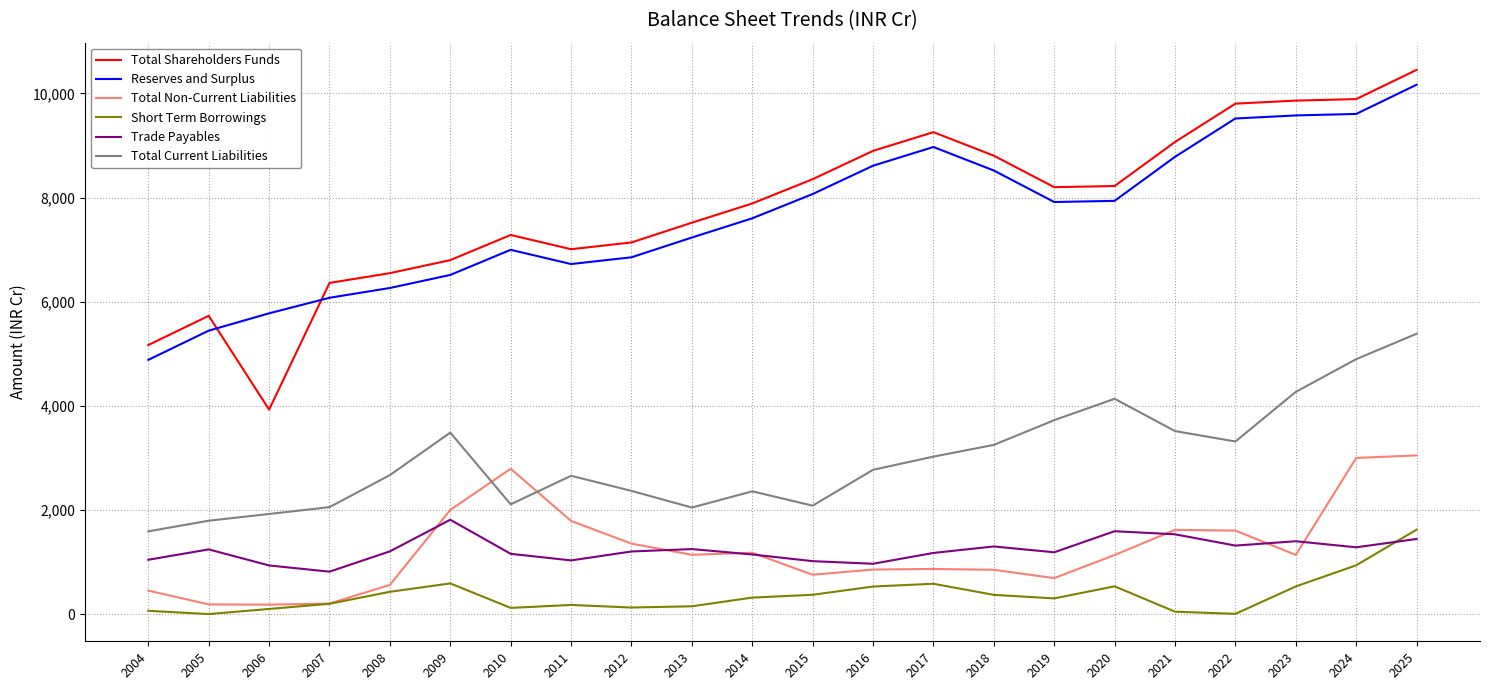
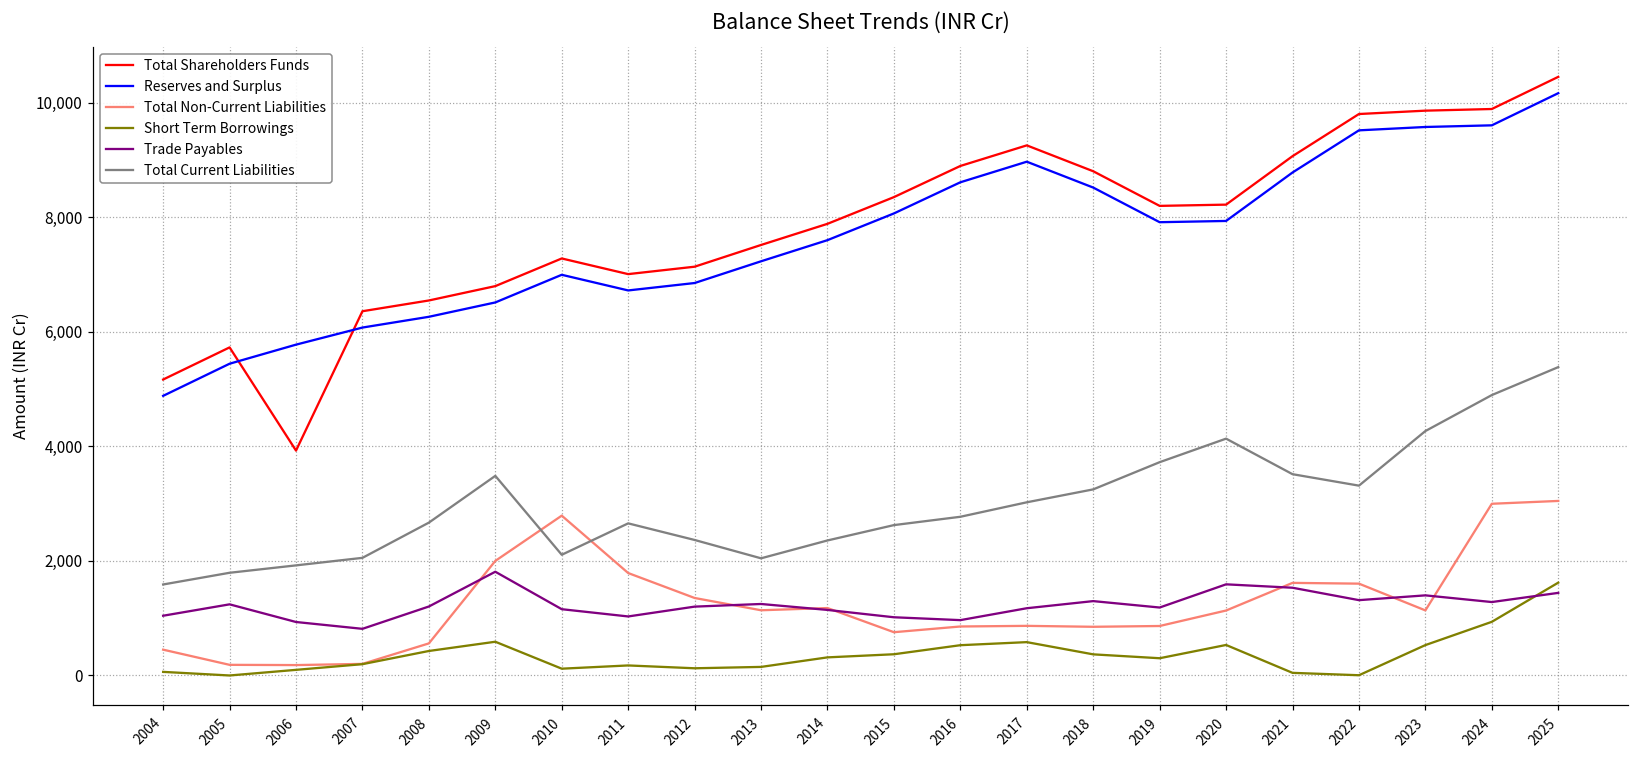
  {
    "Total Shareholders Funds": {
      "2004": "5,200",
      "2005": "5,700",
      "2006": "3,900",
      "2007": "6,400",
      "2008": "6,500",
      "2009": "6,800",
      "2010": "7,300",
      "2011": "7,000",
      "2012": "7,100",
      "2013": "7,500",
      "2014": "7,900",
      "2015": "8,400",
      "2016": "8,900",
      "2017": "9,300",
      "2018": "8,800",
      "2019": "8,200",
      "2020": "8,200",
      "2021": "9,100",
      "2022": "9,800",
      "2023": "9,900",
      "2024": "9,900",
      "2025": "10,500"
    },
    "Reserves and Surplus": {
      "2004": "4,900",
      "2005": "5,400",
      "2006": "5,800",
      "2007": "6,100",
      "2008": "6,300",
      "2009": "6,500",
      "2010": "7,000",
      "2011": "6,700",
      "2012": "6,900",
      "2013": "7,200",
      "2014": "7,600",
      "2015": "8,100",
      "2016": "8,600",
      "2017": "9,000",
      "2018": "8,500",
      "2019": "7,900",
      "2020": "7,900",
      "2021": "8,800",
      "2022": "9,500",
      "2023": "9,600",
      "2024": "9,600",
      "2025": "10,200"
    },
    "Total Non-Current Liabilities": {
      "2004": "500",
      "2005": "200",
      "2006": "200",
      "2008": "600",
      "2009": "2,000",
      "2010": "2,800",
      "2011": "1,800",
      "2012": "1,400",
      "2013": "1,100",
      "2015": "800",
      "2016": "900",
      "2017": "900",
      "2018": "900",
-     "2019": "700",
+     "2019": "900",
      "2020": "1,100",
      "2021": "1,600",
      "2022": "1,600",
      "2023": "1,100",
      "2024": "3,000",
      "2025": "3,000"
    },
    "Short Term Borrowings": {
      "2004": "100",
      "2005": "0",
      "2006": "100",
      "2008": "400",
      "2009": "600",
      "2010": "100",
      "2011": "200",
      "2012": "100",
      "2013": "100",
      "2014": "300",
      "2015": "400",
      "2016": "500",
      "2017": "600",
      "2018": "400",
      "2019": "300",
      "2020": "500",
      "2021": "0",
      "2022": "0",
      "2023": "500",
      "2024": "900",
      "2025": "1,600"
    },
    "Trade Payables": {
      "2004": "1,000",
      "2005": "1,200",
      "2006": "900",
      "2007": "800",
      "2008": "1,200",
      "2009": "1,800",
      "2010": "1,200",
      "2011": "1,000",
      "2012": "1,200",
      "2013": "1,200",
      "2015": "1,000",
      "2016": "1,000",
      "2017": "1,200",
      "2018": "1,300",
      "2019": "1,200",
      "2020": "1,600",
      "2021": "1,500",
      "2022": "1,300",
      "2023": "1,400",
      "2024": "1,300",
      "2025": "1,400"
    },
    "Total Current Liabilities": {
      "2004": "1,600",
      "2005": "1,800",
      "2006": "1,900",
      "2007": "2,100",
      "2008": "2,700",
      "2009": "3,500",
      "2010": "2,100",
      "2011": "2,700",
      "2012": "2,400",
      "2013": "2,000",
      "2014": "2,400",
-     "2015": "2,100",
+     "2015": "2,600",
      "2016": "2,800",
      "2017": "3,000",
      "2018": "3,200",
      "2019": "3,700",
      "2020": "4,100",
      "2021": "3,500",
      "2022": "3,300",
      "2023": "4,300",
      "2024": "4,900",
      "2025": "5,400"
    }
  }
